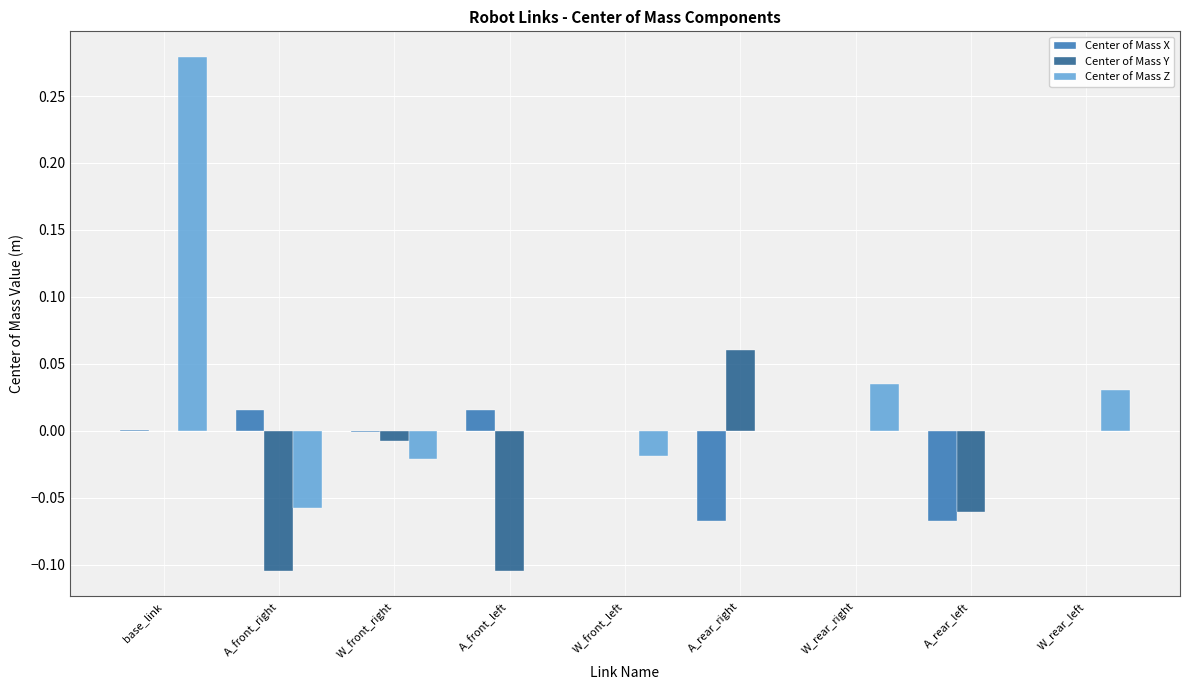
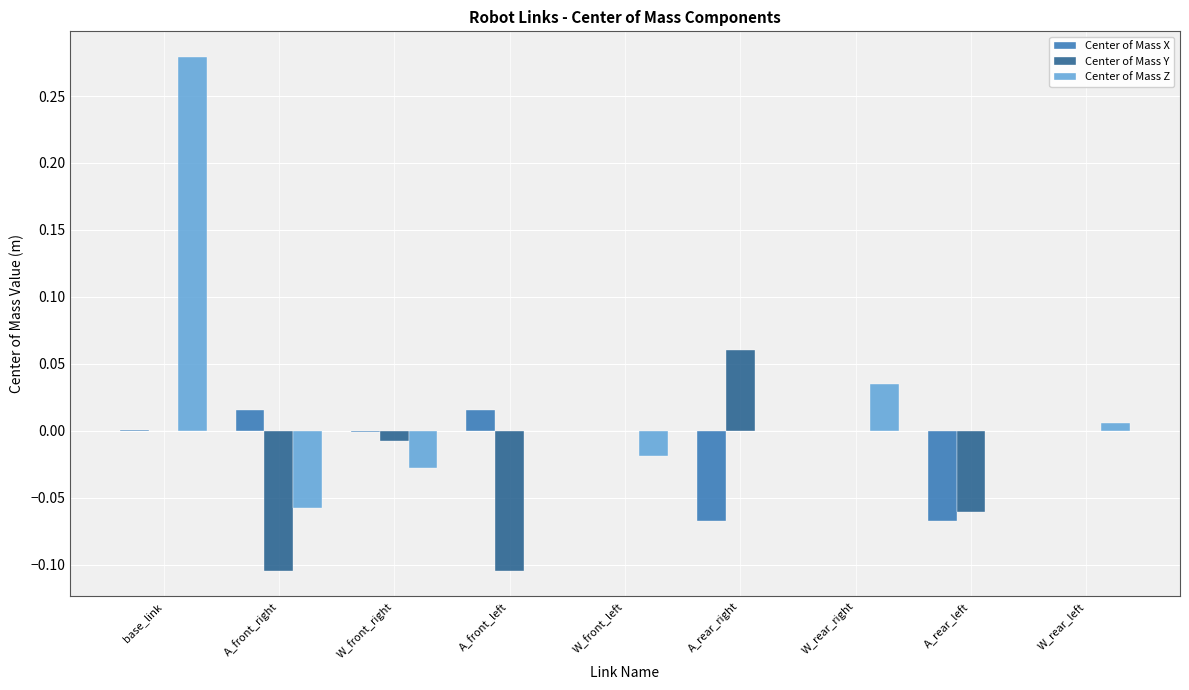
  {
    "Center of Mass Z": {
      "base_link": 0.279,
      "A_front_right": -0.058,
-     "W_front_right": -0.021,
+     "W_front_right": -0.028,
      "W_front_left": -0.019,
      "W_rear_right": 0.035,
      "A_rear_left": 0.000,
-     "W_rear_left": 0.030
+     "W_rear_left": 0.006
    }
  }
